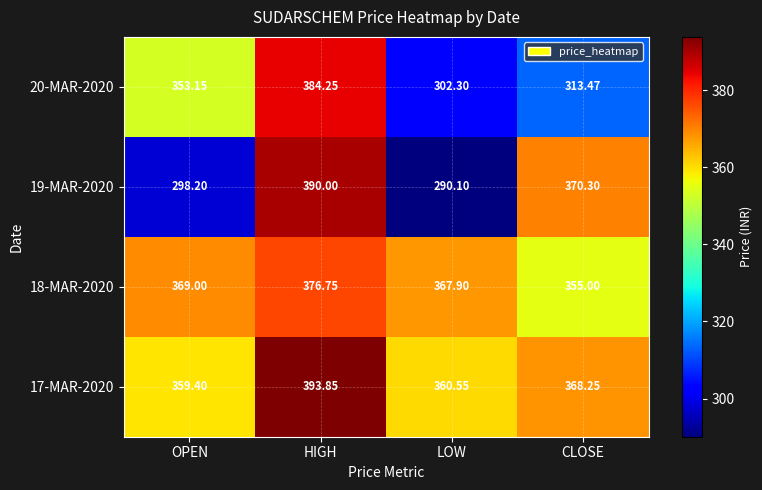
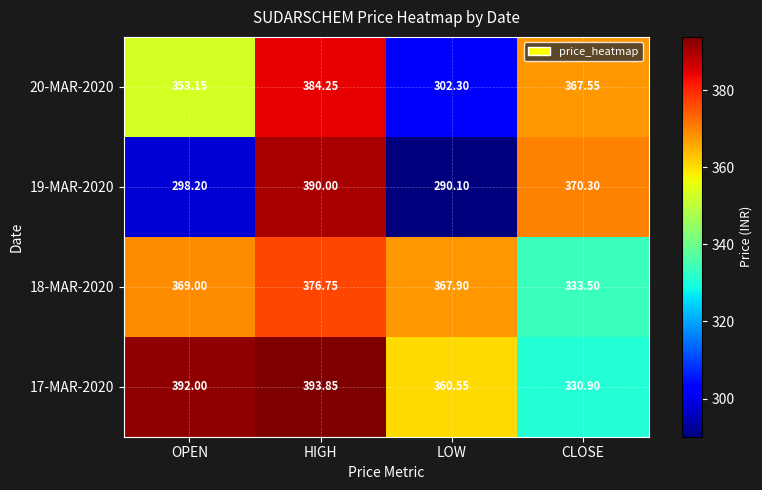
  {
    "20-MAR-2020": {
      "OPEN": 353.15,
      "HIGH": 384.25,
      "LOW": 302.30,
-     "CLOSE": 313.47
+     "CLOSE": 367.55
    },
    "19-MAR-2020": {
      "OPEN": 298.20,
      "HIGH": 390.00,
      "LOW": 290.10,
      "CLOSE": 370.30
    },
    "18-MAR-2020": {
      "OPEN": 369.00,
      "HIGH": 376.75,
      "LOW": 367.90,
-     "CLOSE": 355.00
+     "CLOSE": 333.50
    },
    "17-MAR-2020": {
-     "OPEN": 359.40,
+     "OPEN": 392.00,
      "HIGH": 393.85,
      "LOW": 360.55,
-     "CLOSE": 368.25
+     "CLOSE": 330.90
    }
  }
